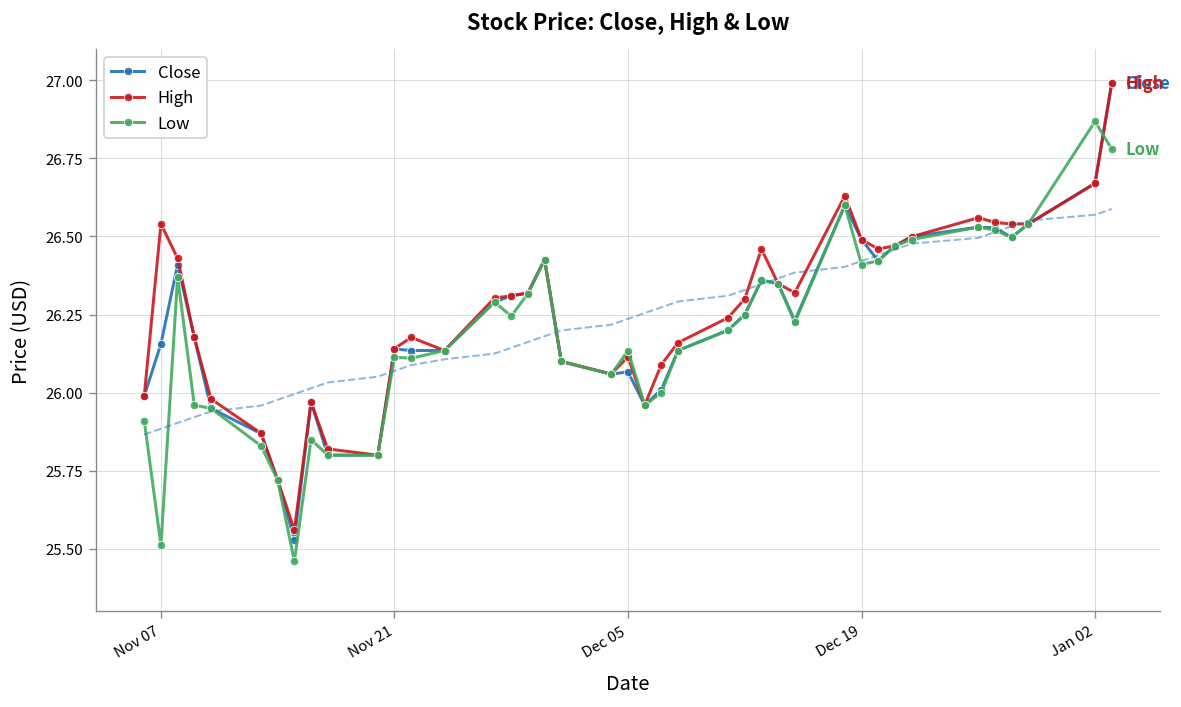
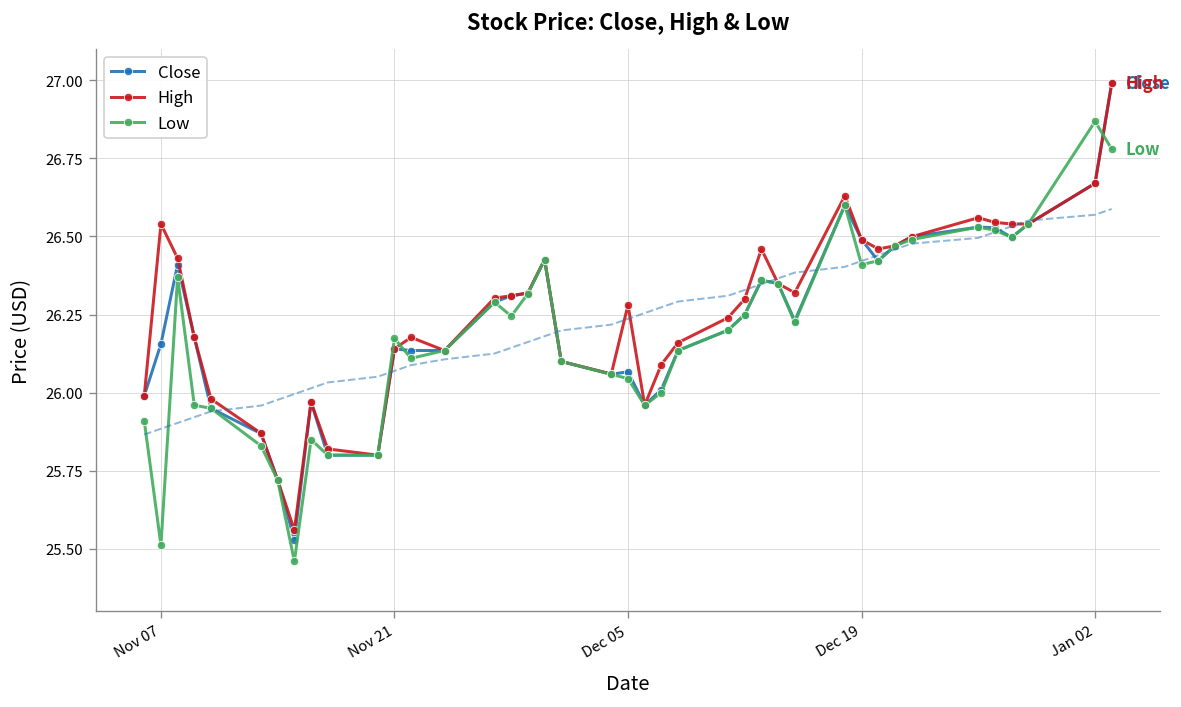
  {
    "High": {
      "Nov 07": 26.54,
-     "Dec 05": 26.11
+     "Dec 05": 26.28
    },
    "Low": {
      "Nov 07": 25.51,
-     "Nov 21": 26.11,
-     "Dec 05": 26.13,
+     "Nov 21": 26.17,
+     "Dec 05": 26.05,
      "Dec 19": 26.41,
      "Jan 02": 26.87
    }
  }
